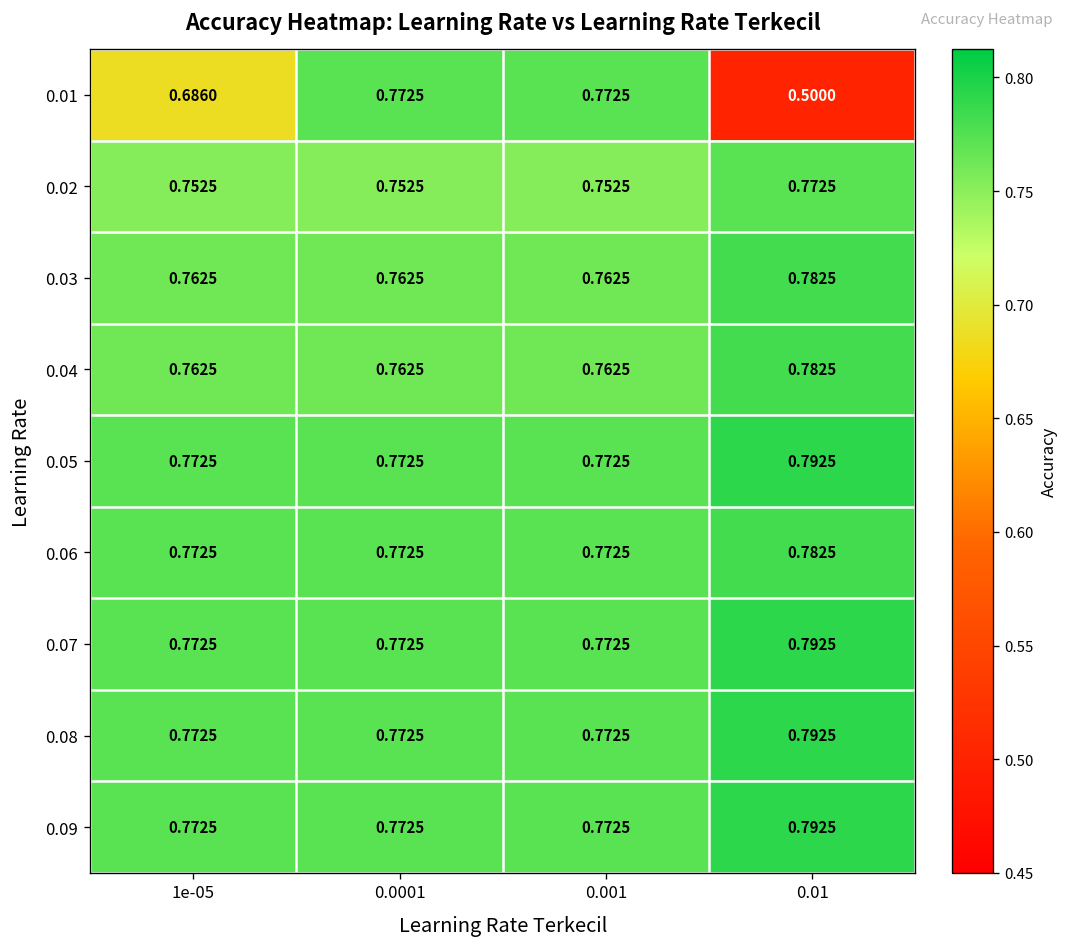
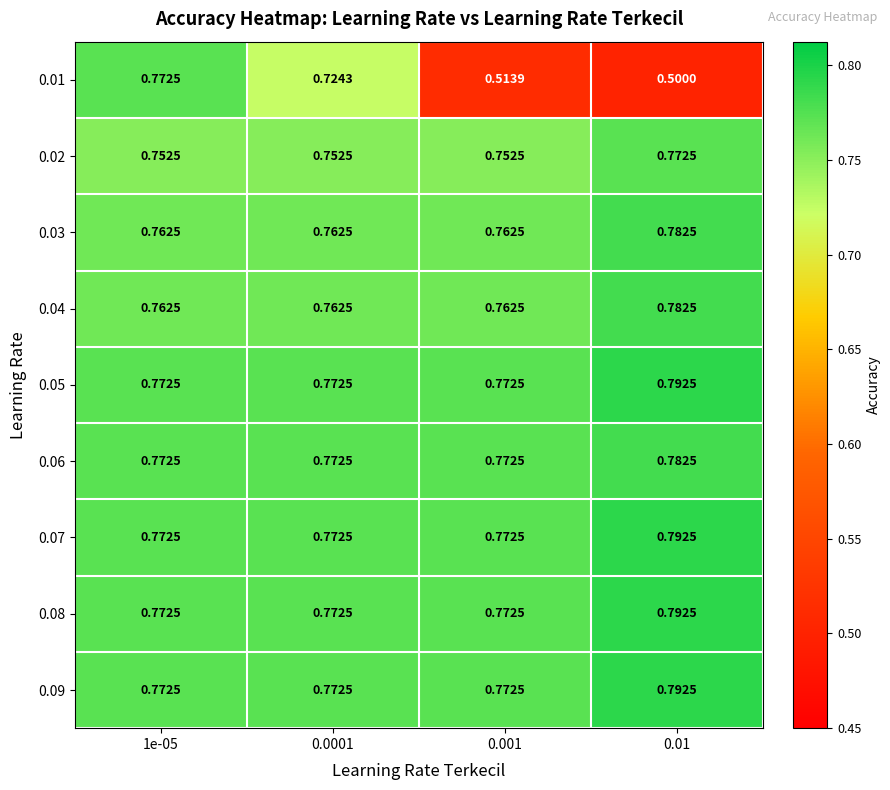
  {
    "0.01": {
-     "1e-05": 0.6860,
-     "0.0001": 0.7725,
-     "0.001": 0.7725,
+     "1e-05": 0.7725,
+     "0.0001": 0.7243,
+     "0.001": 0.5139,
      "0.01": 0.5000
    },
    "0.02": {
      "1e-05": 0.7525,
      "0.0001": 0.7525,
      "0.001": 0.7525,
      "0.01": 0.7725
    },
    "0.03": {
      "1e-05": 0.7625,
      "0.0001": 0.7625,
      "0.001": 0.7625,
      "0.01": 0.7825
    },
    "0.04": {
      "1e-05": 0.7625,
      "0.0001": 0.7625,
      "0.001": 0.7625,
      "0.01": 0.7825
    },
    "0.05": {
      "1e-05": 0.7725,
      "0.0001": 0.7725,
      "0.001": 0.7725,
      "0.01": 0.7925
    },
    "0.06": {
      "1e-05": 0.7725,
      "0.0001": 0.7725,
      "0.001": 0.7725,
      "0.01": 0.7825
    },
    "0.07": {
      "1e-05": 0.7725,
      "0.0001": 0.7725,
      "0.001": 0.7725,
      "0.01": 0.7925
    },
    "0.08": {
      "1e-05": 0.7725,
      "0.0001": 0.7725,
      "0.001": 0.7725,
      "0.01": 0.7925
    },
    "0.09": {
      "1e-05": 0.7725,
      "0.0001": 0.7725,
      "0.001": 0.7725,
      "0.01": 0.7925
    }
  }
